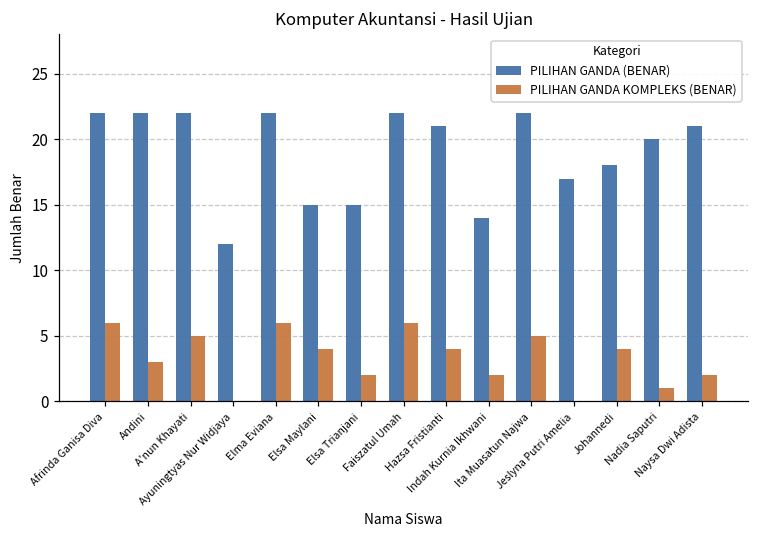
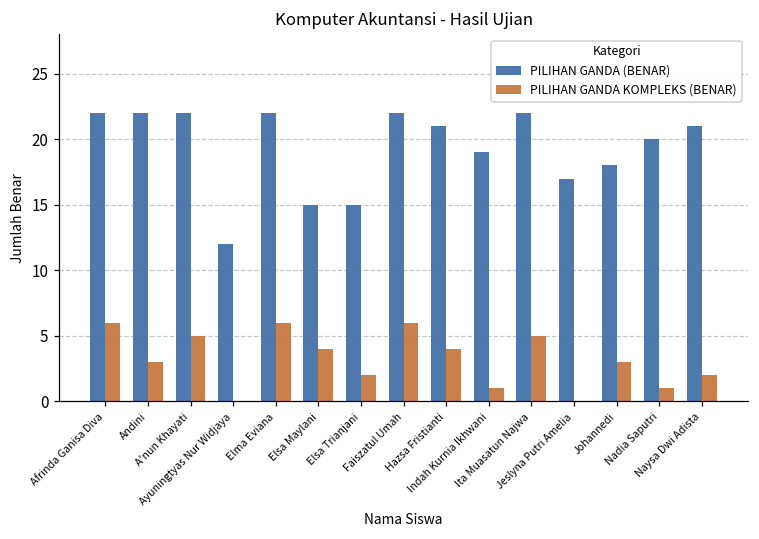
  {
    "PILIHAN GANDA (BENAR)": {
      "Afrinda Ganisa Diva": 22,
      "Andini": 22,
      "A'nun Khayati": 22,
      "Ayuningtyas Nur Widjaya": 12,
      "Elma Eviana": 22,
      "Elsa Maylani": 15,
      "Elsa Trianjani": 15,
      "Faiszatul Umah": 22,
      "Hazsa Fristianti": 21,
-     "Indah Kurnia Ikhwani": 14,
+     "Indah Kurnia Ikhwani": 19,
      "Ita Muasatun Najwa": 22,
      "Jeslyna Putri Amelia": 17,
      "Johannedi": 18,
      "Nadia Saputri": 20,
      "Naysa Dwi Adista": 21
    },
    "PILIHAN GANDA KOMPLEKS (BENAR)": {
      "Afrinda Ganisa Diva": 6,
      "Andini": 3,
      "A'nun Khayati": 5,
      "Ayuningtyas Nur Widjaya": 0,
      "Elma Eviana": 6,
      "Elsa Maylani": 4,
      "Elsa Trianjani": 2,
      "Faiszatul Umah": 6,
      "Hazsa Fristianti": 4,
-     "Indah Kurnia Ikhwani": 2,
+     "Indah Kurnia Ikhwani": 1,
      "Ita Muasatun Najwa": 5,
      "Jeslyna Putri Amelia": 0,
-     "Johannedi": 4,
+     "Johannedi": 3,
      "Nadia Saputri": 1,
      "Naysa Dwi Adista": 2
    }
  }
